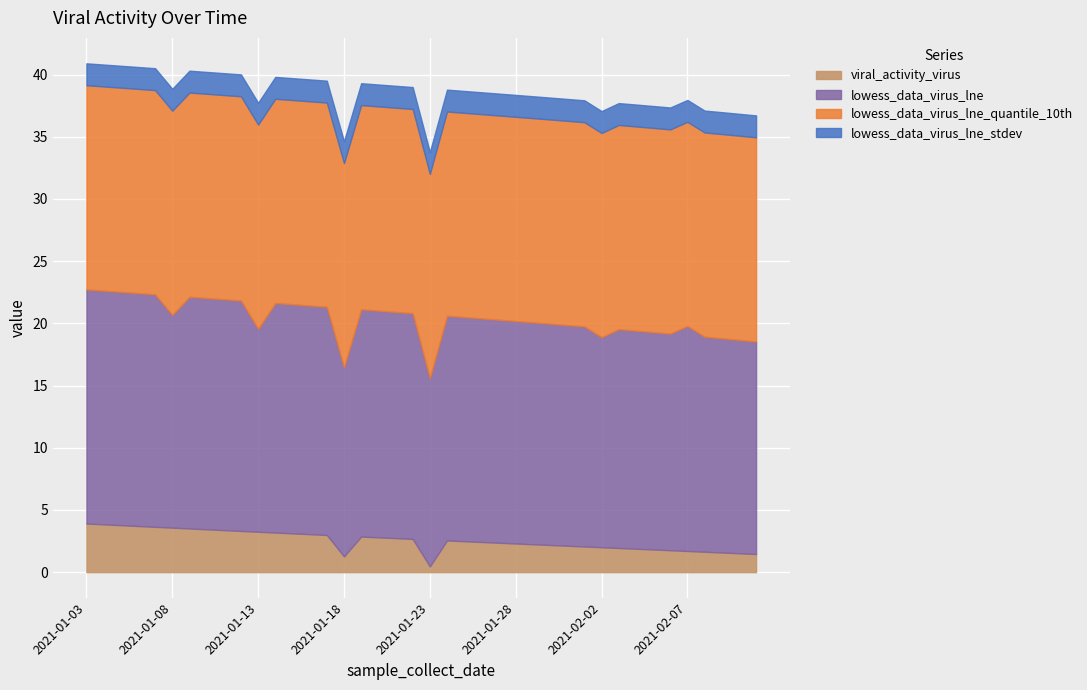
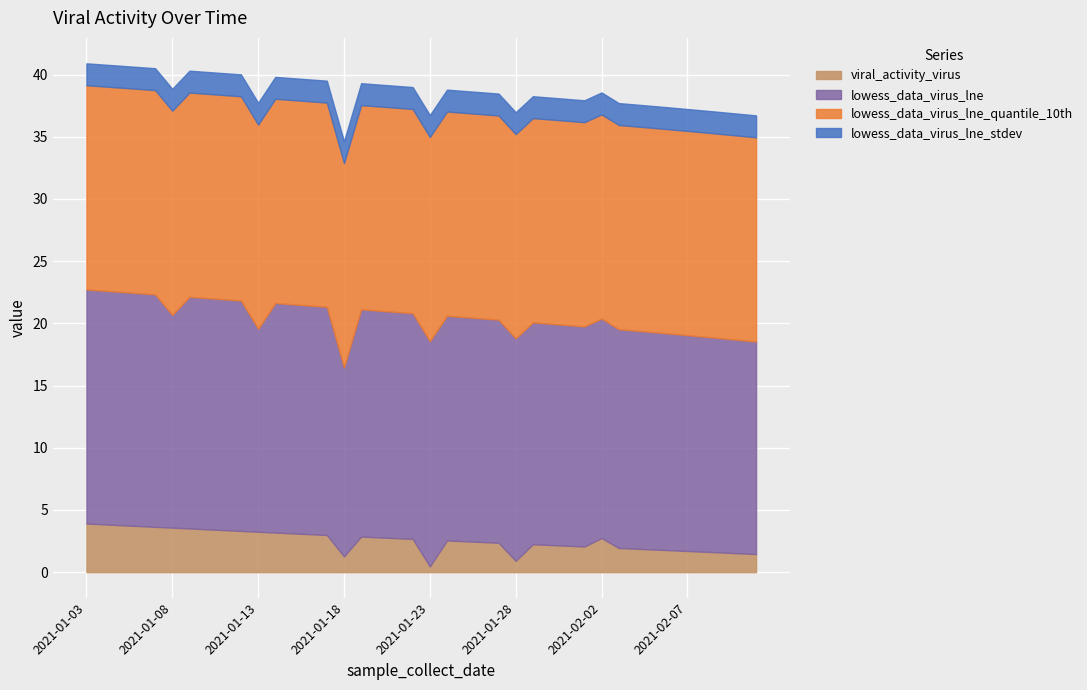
  {
    "viral_activity_virus": {
      "2021-01-03": 3.9,
      "2021-01-08": 3.6,
      "2021-01-13": 3.2,
      "2021-01-18": 1.3,
      "2021-01-23": 0.5,
-     "2021-01-28": 2.3,
-     "2021-02-02": 2.0,
+     "2021-01-28": 0.9,
+     "2021-02-02": 2.7,
      "2021-02-07": 1.7
    },
    "lowess_data_virus_lne": {
      "2021-01-03": 18.8,
      "2021-01-08": 17.1,
      "2021-01-13": 16.3,
      "2021-01-18": 15.2,
-     "2021-01-23": 15.1,
+     "2021-01-23": 18.1,
      "2021-01-28": 17.9,
-     "2021-02-02": 16.9,
-     "2021-02-07": 18.1
+     "2021-02-02": 17.6,
+     "2021-02-07": 17.4
    },
    "lowess_data_virus_lne_quantile_10th": {
      "2021-01-03": 16.4,
      "2021-01-08": 16.4,
      "2021-01-13": 16.4,
      "2021-01-18": 16.4,
      "2021-01-23": 16.4,
      "2021-01-28": 16.4,
      "2021-02-02": 16.4,
      "2021-02-07": 16.4
    },
    "lowess_data_virus_lne_stdev": {
      "2021-01-03": 1.8,
      "2021-01-08": 1.8,
      "2021-01-13": 1.8,
      "2021-01-18": 1.8,
      "2021-01-23": 1.8,
      "2021-01-28": 1.8,
      "2021-02-02": 1.8,
      "2021-02-07": 1.8
    }
  }
